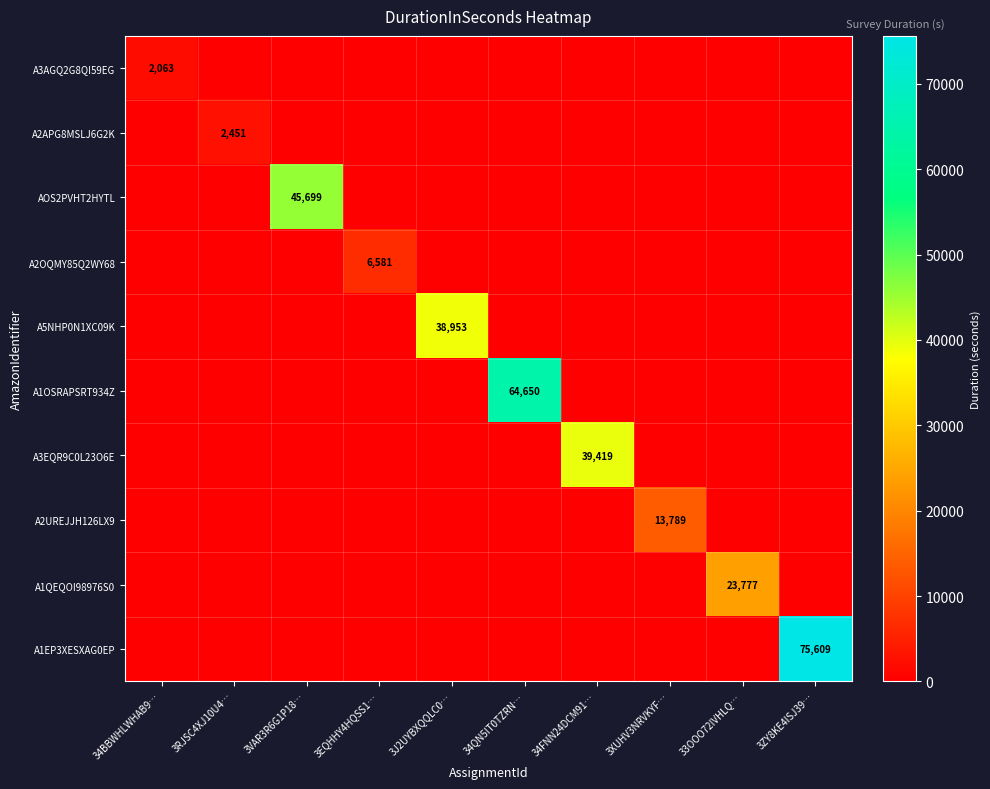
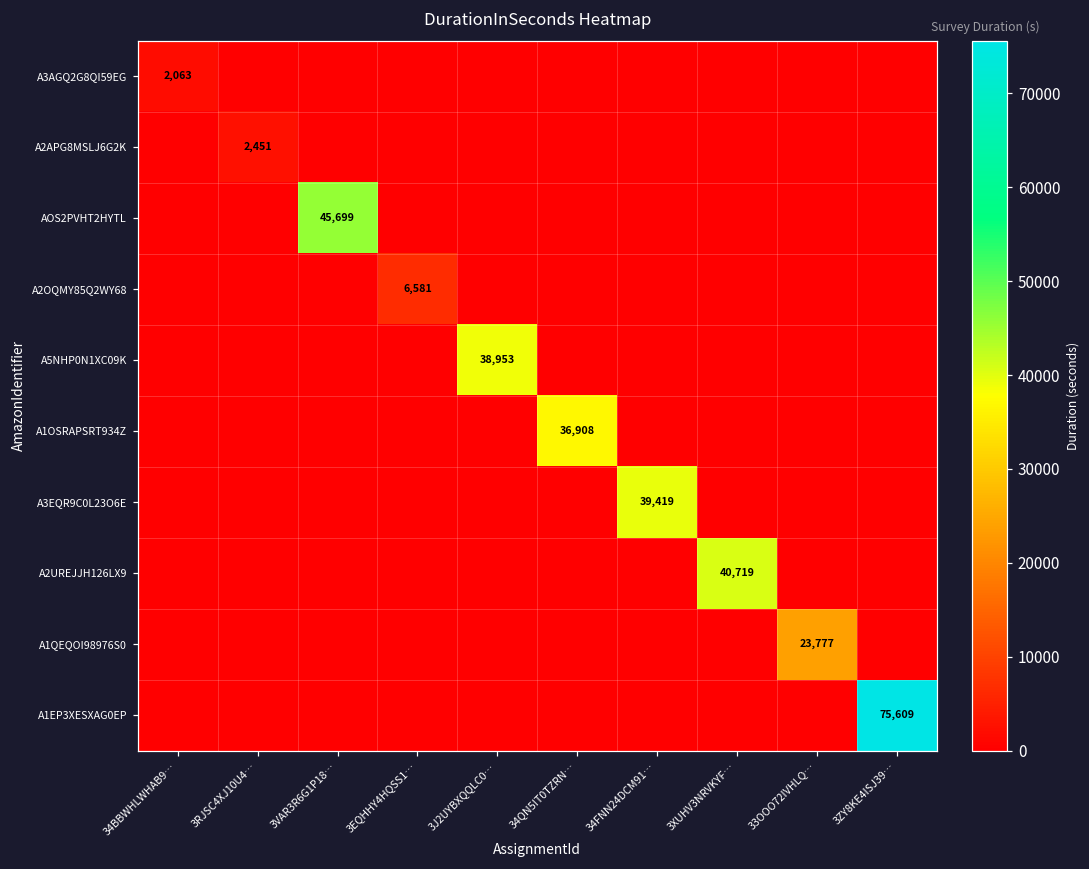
  {
    "A3AGQ2G8QI59EG": {
      "34BBWHLWHAB9…": "2,063"
    },
    "A2APG8MSLJ6G2K": {
      "3RJSC4XJ10U4…": "2,451"
    },
    "AOS2PVHT2HYTL": {
      "3VAR3R6G1P18…": "45,699"
    },
    "A2OQMY85Q2WY68": {
      "3EQHHY4HQSS1…": "6,581"
    },
    "A5NHP0N1XC09K": {
      "3J2UYBXQQLC0…": "38,953"
    },
    "A1OSRAPSRT934Z": {
-     "34QN5IT0TZRN…": "64,650"
+     "34QN5IT0TZRN…": "36,908"
    },
    "A3EQR9C0L23O6E": {
      "34FNN24DCM91…": "39,419"
    },
    "A2UREJJH126LX9": {
-     "3XUHV3NRVKYF…": "13,789"
+     "3XUHV3NRVKYF…": "40,719"
    },
    "A1QEQOI98976S0": {
      "33OOO72IVHLQ…": "23,777"
    },
    "A1EP3XESXAG0EP": {
      "3ZY8KE4ISJ39…": "75,609"
    }
  }
